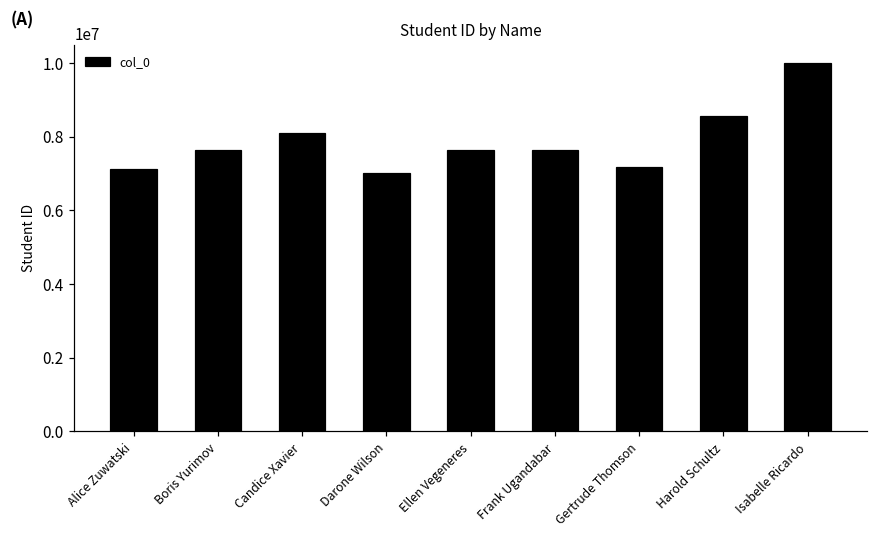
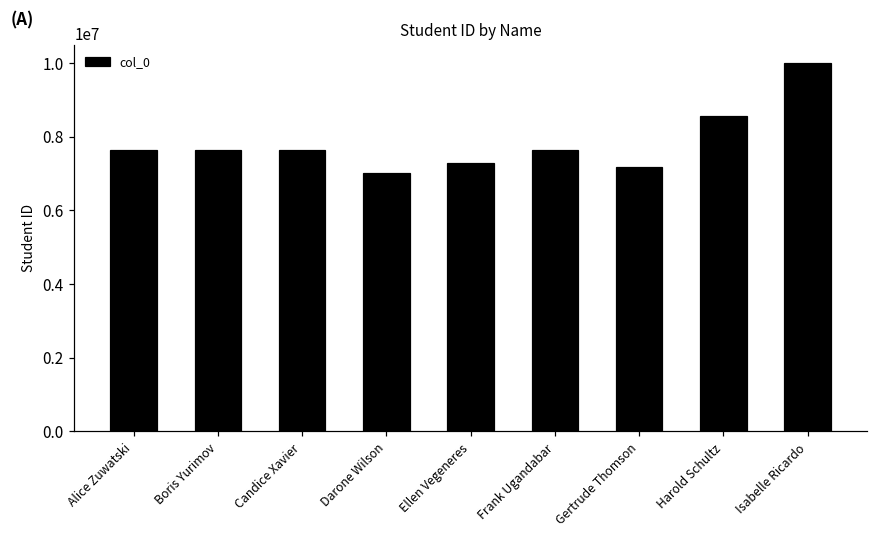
  {
-   "Alice Zuwatski": 7100000,
+   "Alice Zuwatski": 7600000,
    "Boris Yurimov": 7600000,
-   "Candice Xavier": 8100000,
+   "Candice Xavier": 7600000,
    "Darone Wilson": 7000000,
-   "Ellen Vegeneres": 7600000,
+   "Ellen Vegeneres": 7300000,
    "Frank Ugandabar": 7600000,
    "Gertrude Thomson": 7200000,
    "Harold Schultz": 8600000,
    "Isabelle Ricardo": 10000000
  }
